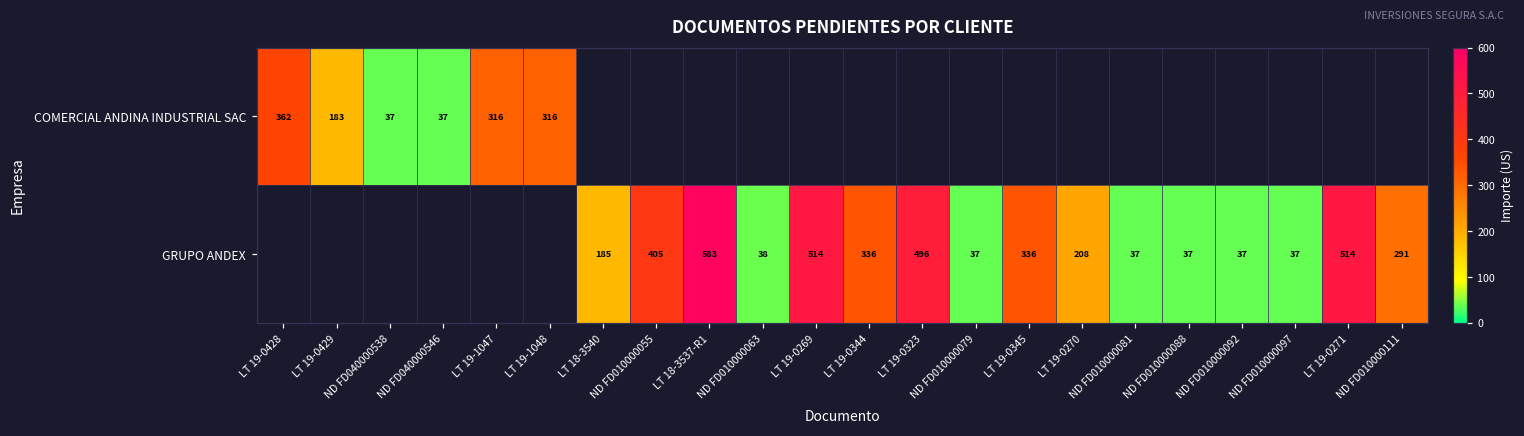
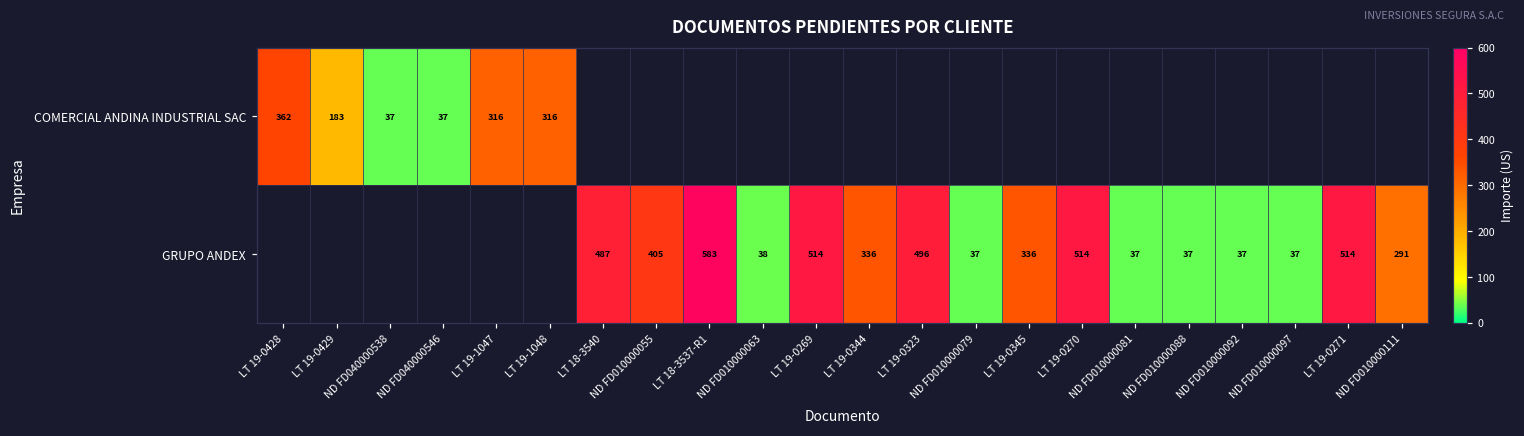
  {
    "COMERCIAL ANDINA INDUSTRIAL SAC": {
      "LT 19-0428": 362,
      "LT 19-0429": 183,
      "ND FD040000538": 37,
      "ND FD040000546": 37,
      "LT 19-1047": 316,
      "LT 19-1048": 316
    },
    "GRUPO ANDEX": {
-     "LT 18-3540": 185,
+     "LT 18-3540": 487,
      "ND FD010000055": 405,
      "LT 18-3537-R1": 583,
      "ND FD010000063": 38,
      "LT 19-0269": 514,
      "LT 19-0344": 336,
      "LT 19-0323": 496,
      "ND FD010000079": 37,
      "LT 19-0345": 336,
-     "LT 19-0270": 208,
+     "LT 19-0270": 514,
      "ND FD010000081": 37,
      "ND FD010000088": 37,
      "ND FD010000092": 37,
      "ND FD010000097": 37,
      "LT 19-0271": 514,
      "ND FD010000111": 291
    }
  }
